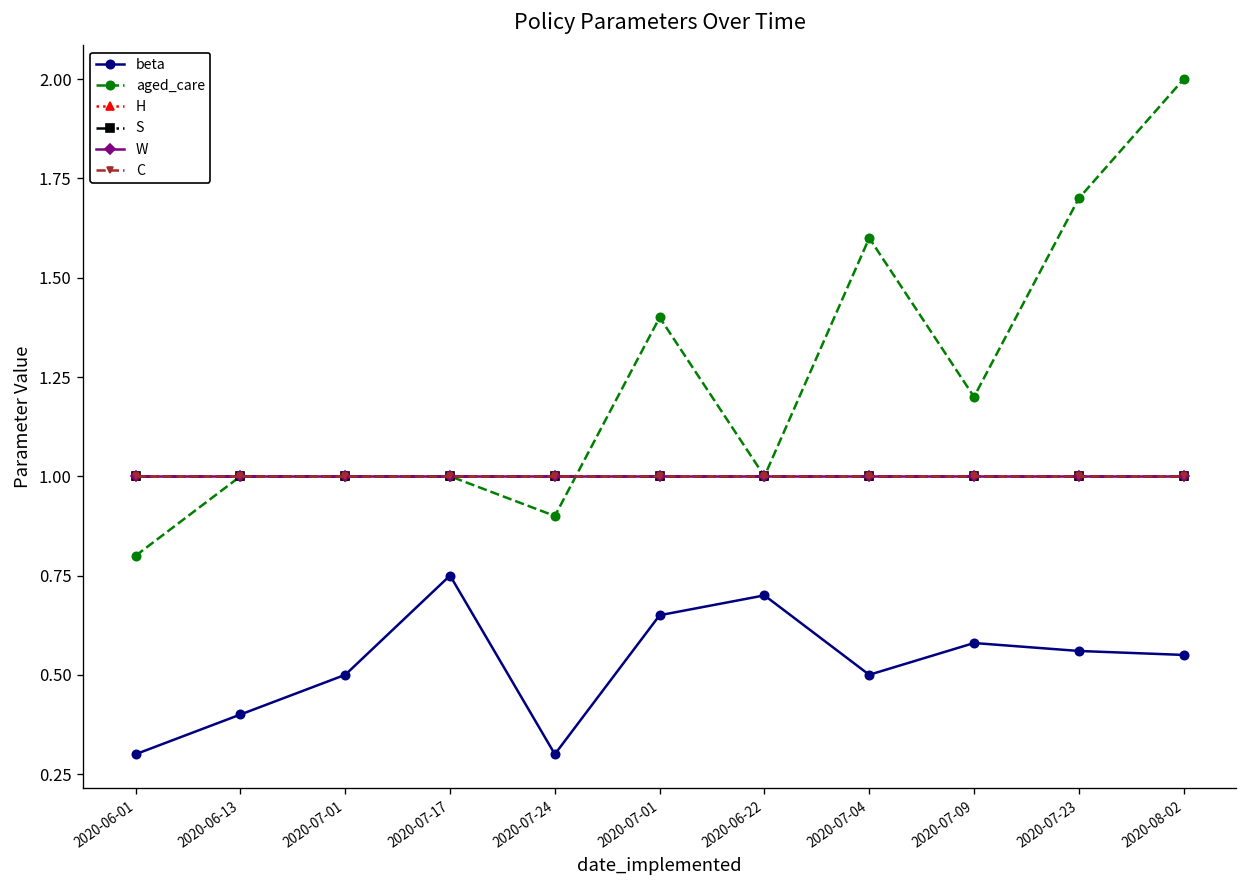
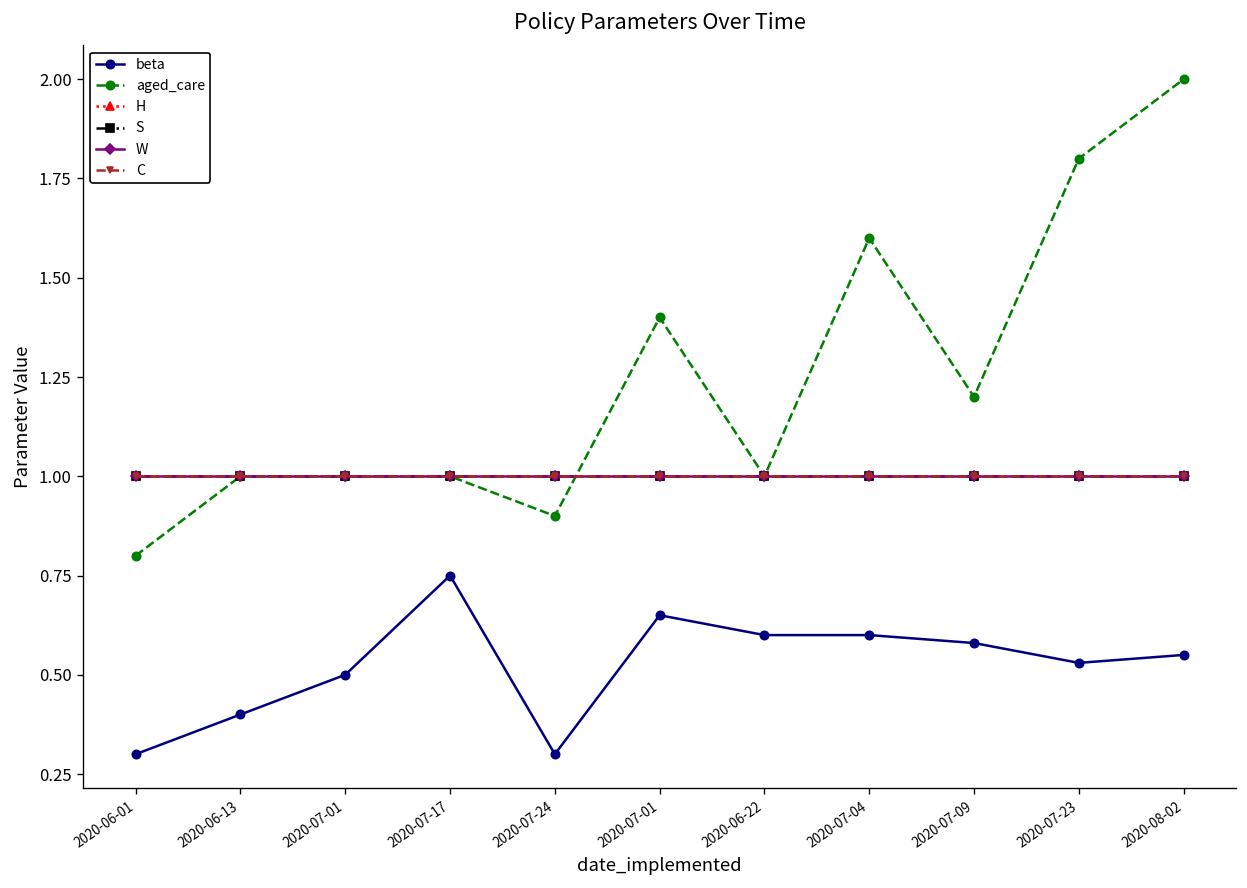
  {
    "beta": {
      "2020-06-01": 0.30,
      "2020-06-13": 0.40,
      "2020-07-17": 0.75,
      "2020-07-24": 0.30,
-     "2020-06-22": 0.7,
-     "2020-07-04": 0.5,
+     "2020-06-22": 0.6,
+     "2020-07-04": 0.6,
      "2020-07-09": 0.58,
-     "2020-07-23": 0.56,
+     "2020-07-23": 0.53,
      "2020-08-02": 0.55
    },
    "aged_care": {
      "2020-06-01": 0.8,
      "2020-07-24": 0.9,
      "2020-07-04": 1.6,
      "2020-07-09": 1.2,
-     "2020-07-23": 1.7,
+     "2020-07-23": 1.8,
      "2020-08-02": 2.0
    },
    "C": {
      "2020-06-01": 1.00,
      "2020-07-24": 1.00,
      "2020-07-04": 1.00,
      "2020-07-09": 1.00,
      "2020-07-23": 1.00,
      "2020-08-02": 1.00
    }
  }
